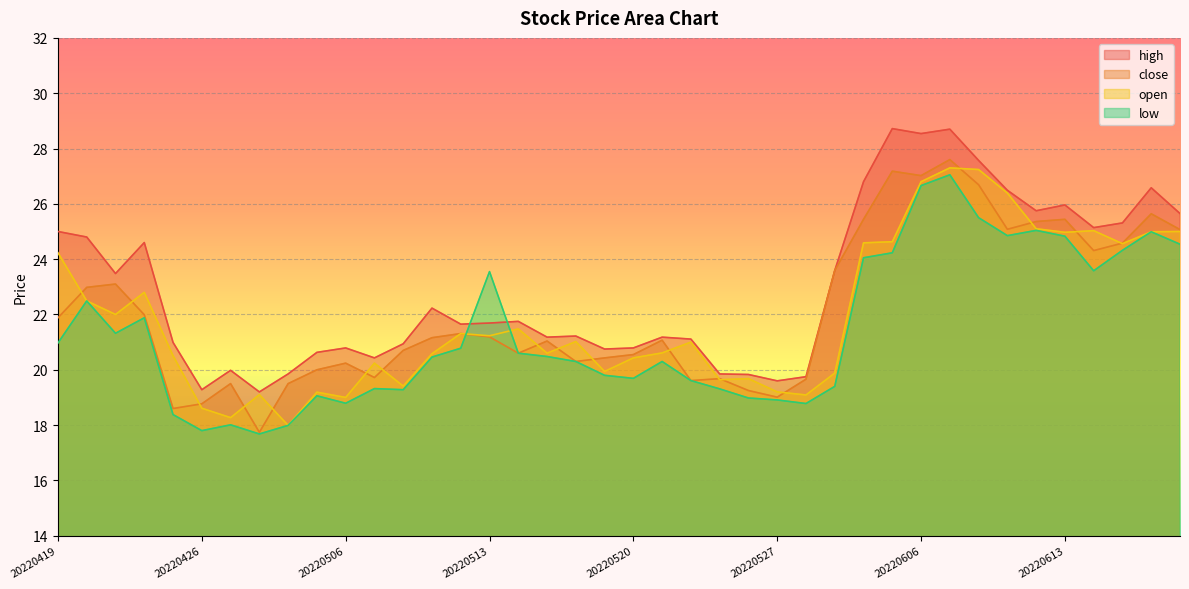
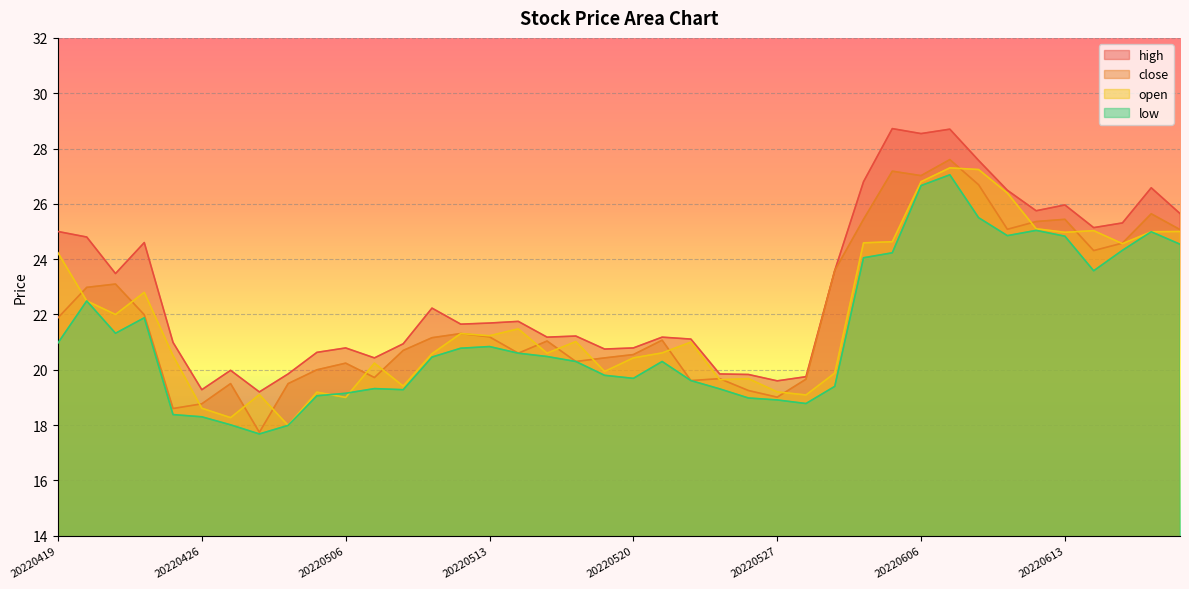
  {
    "low": {
      "20220419": 21.0,
-     "20220426": 17.8,
-     "20220506": 18.8,
-     "20220513": 23.6,
+     "20220426": 18.3,
+     "20220506": 19.2,
+     "20220513": 20.8,
      "20220520": 19.7,
      "20220527": 18.9,
      "20220606": 26.7,
      "20220613": 24.8
    }
  }
